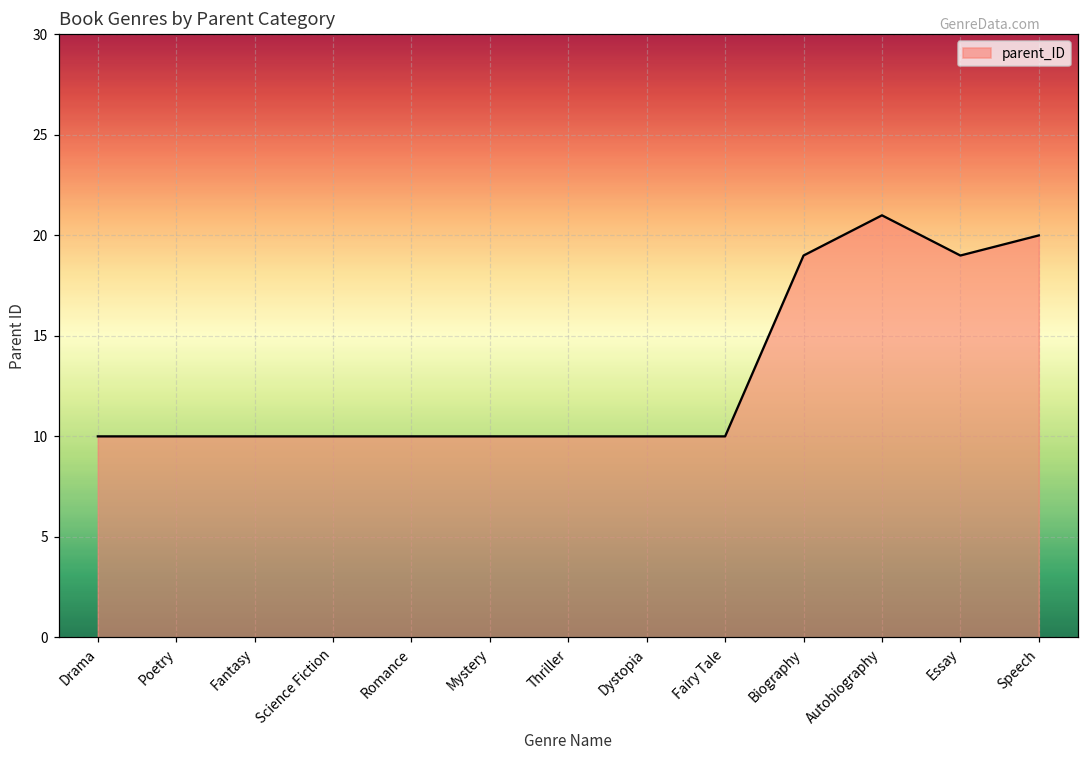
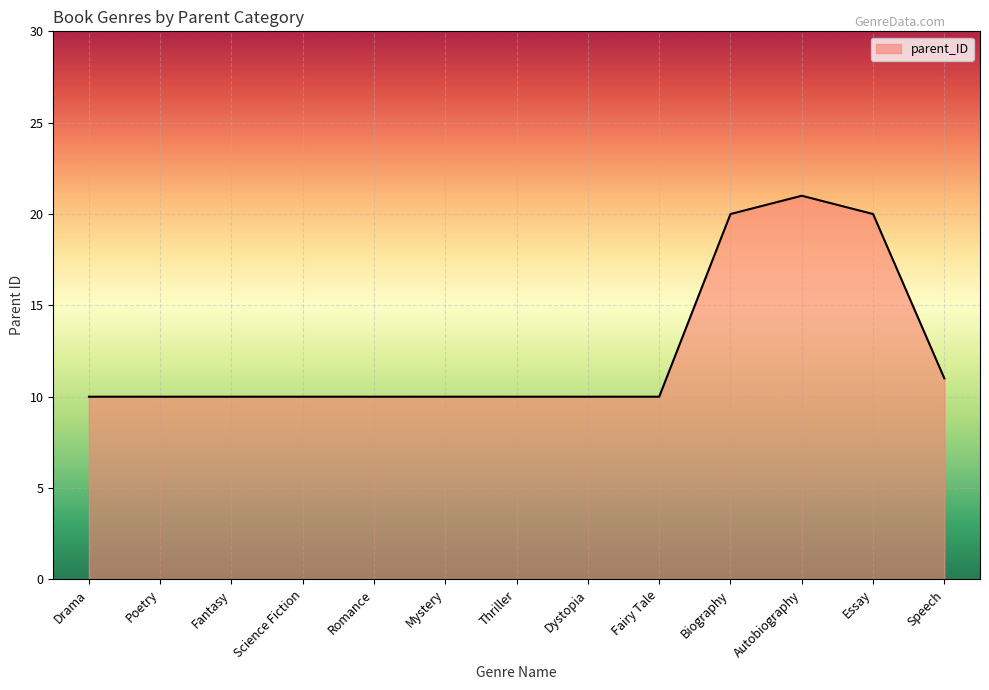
  {
    "Drama": 10,
    "Poetry": 10,
    "Fantasy": 10,
    "Science Fiction": 10,
    "Romance": 10,
    "Mystery": 10,
    "Thriller": 10,
    "Dystopia": 10,
    "Fairy Tale": 10,
-   "Biography": 19,
+   "Biography": 20,
    "Autobiography": 21,
-   "Essay": 19,
-   "Speech": 20
+   "Essay": 20,
+   "Speech": 11
  }
